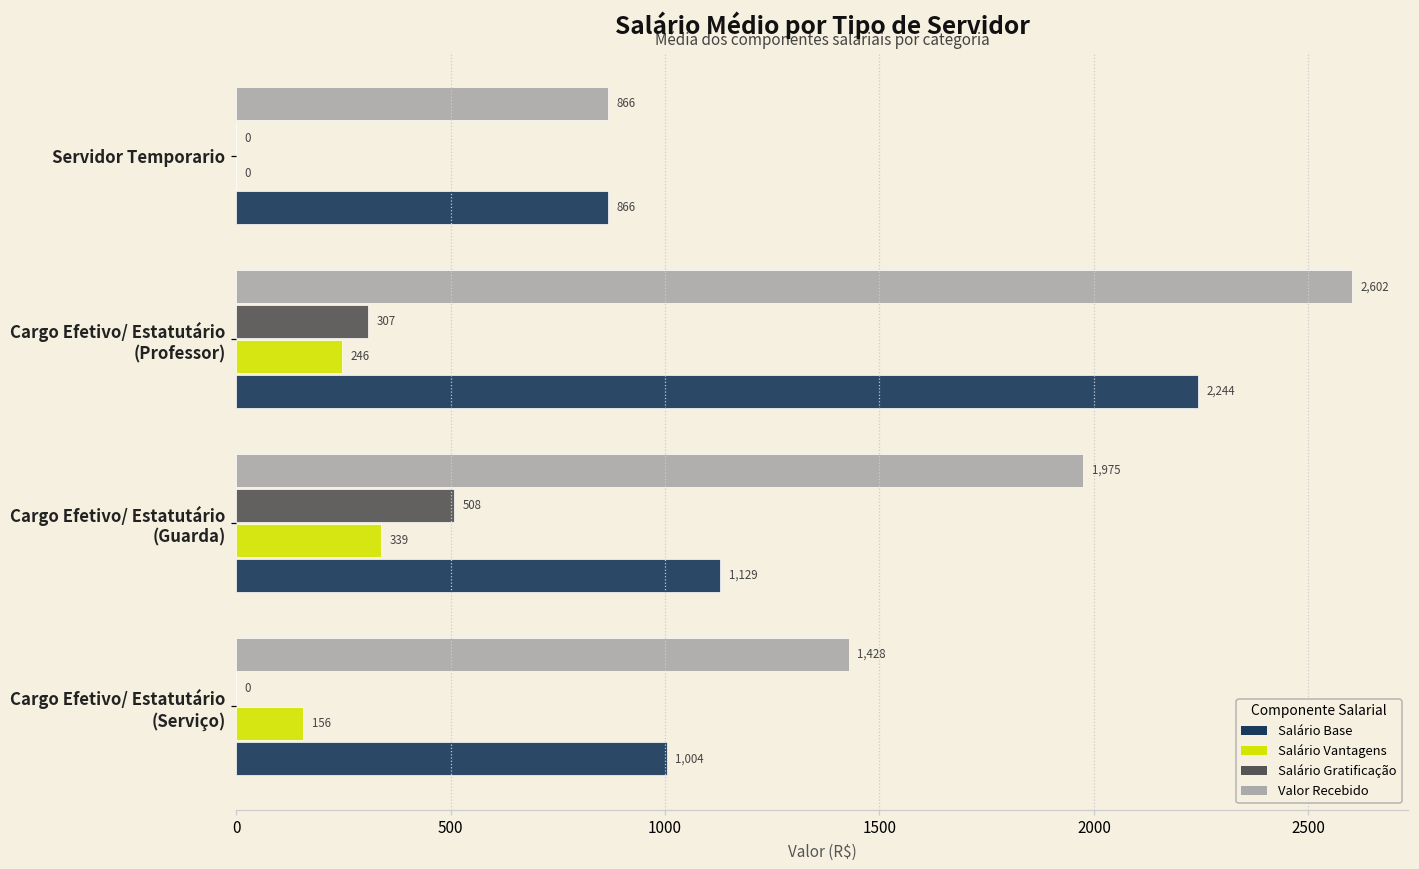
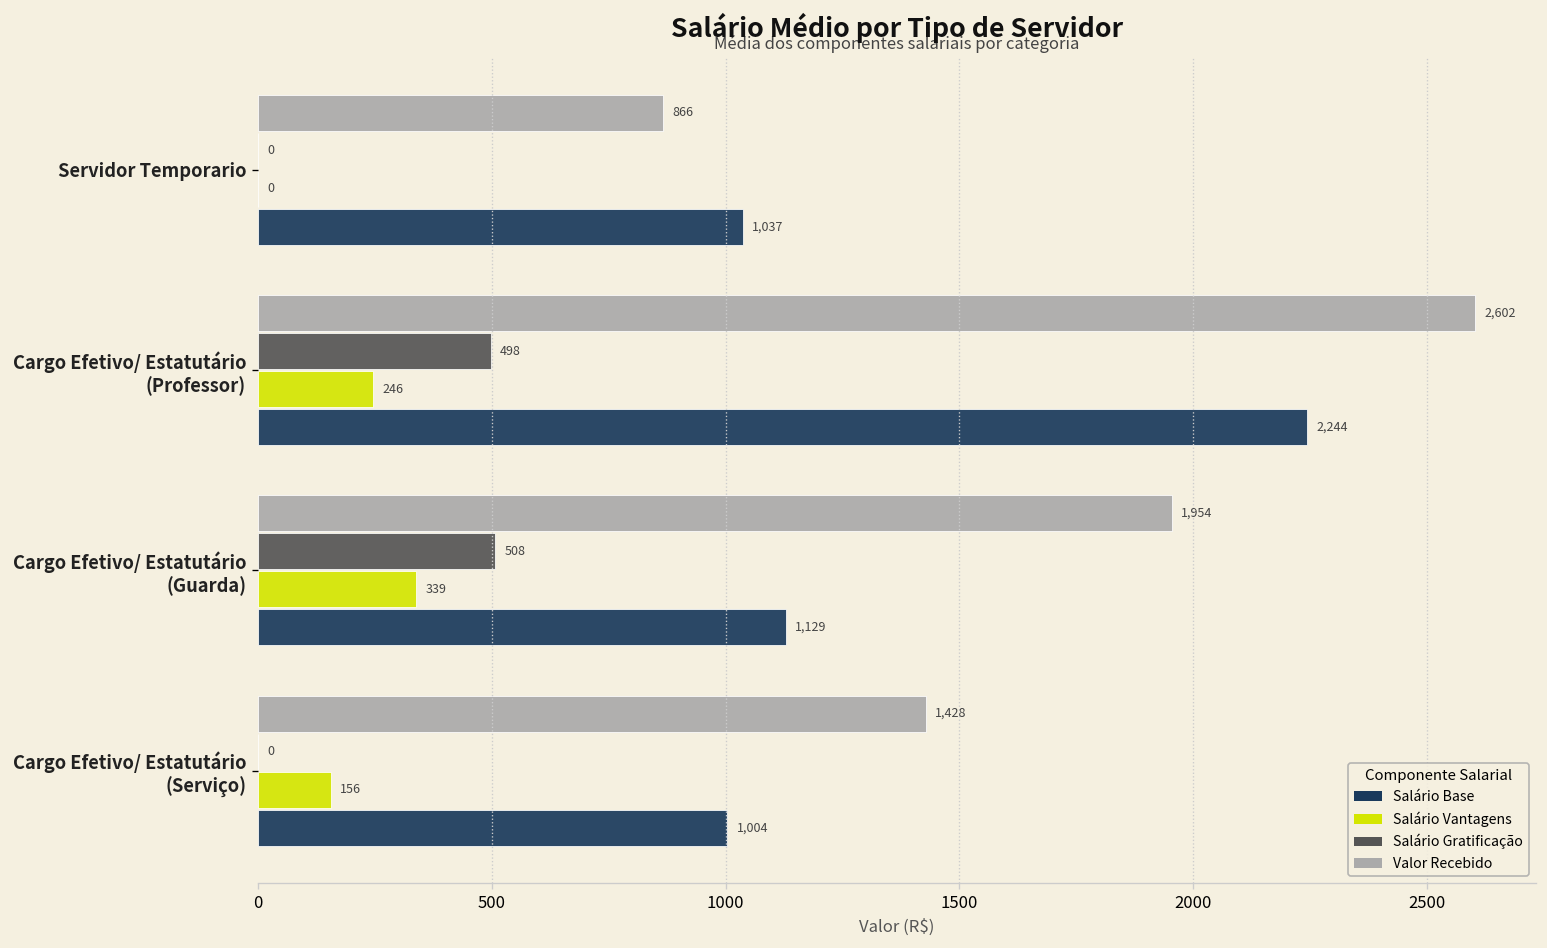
  {
    "Salário Base": {
-     "Servidor Temporario": "866",
+     "Servidor Temporario": "1,037",
      "Cargo Efetivo/ Estatutário (Professor)": "2,244",
      "Cargo Efetivo/ Estatutário (Guarda)": "1,129",
      "Cargo Efetivo/ Estatutário (Serviço)": "1,004"
    },
    "Salário Vantagens": {
      "Servidor Temporario": "0",
      "Cargo Efetivo/ Estatutário (Professor)": "246",
      "Cargo Efetivo/ Estatutário (Guarda)": "339",
      "Cargo Efetivo/ Estatutário (Serviço)": "156"
    },
    "Salário Gratificação": {
      "Servidor Temporario": "0",
-     "Cargo Efetivo/ Estatutário (Professor)": "307",
+     "Cargo Efetivo/ Estatutário (Professor)": "498",
      "Cargo Efetivo/ Estatutário (Guarda)": "508",
      "Cargo Efetivo/ Estatutário (Serviço)": "0"
    },
    "Valor Recebido": {
      "Servidor Temporario": "866",
      "Cargo Efetivo/ Estatutário (Professor)": "2,602",
-     "Cargo Efetivo/ Estatutário (Guarda)": "1,975",
+     "Cargo Efetivo/ Estatutário (Guarda)": "1,954",
      "Cargo Efetivo/ Estatutário (Serviço)": "1,428"
    }
  }
